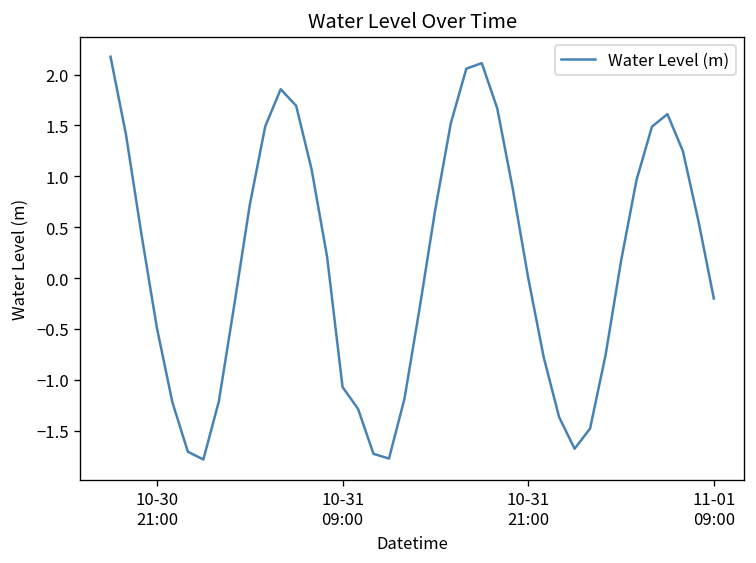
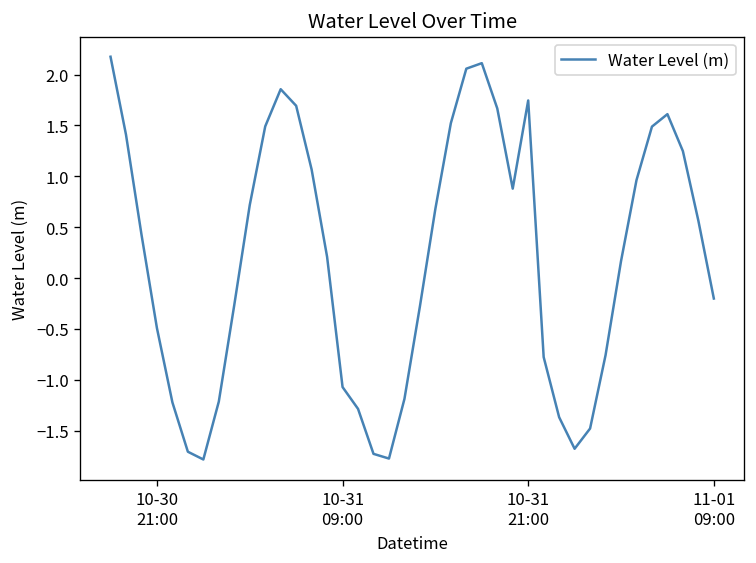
  {
    "10-30 21:00": -0.5,
    "10-31 09:00": -1.1,
-   "10-31 21:00": 0.0,
+   "10-31 21:00": 1.7,
    "11-01 09:00": -0.2
  }
